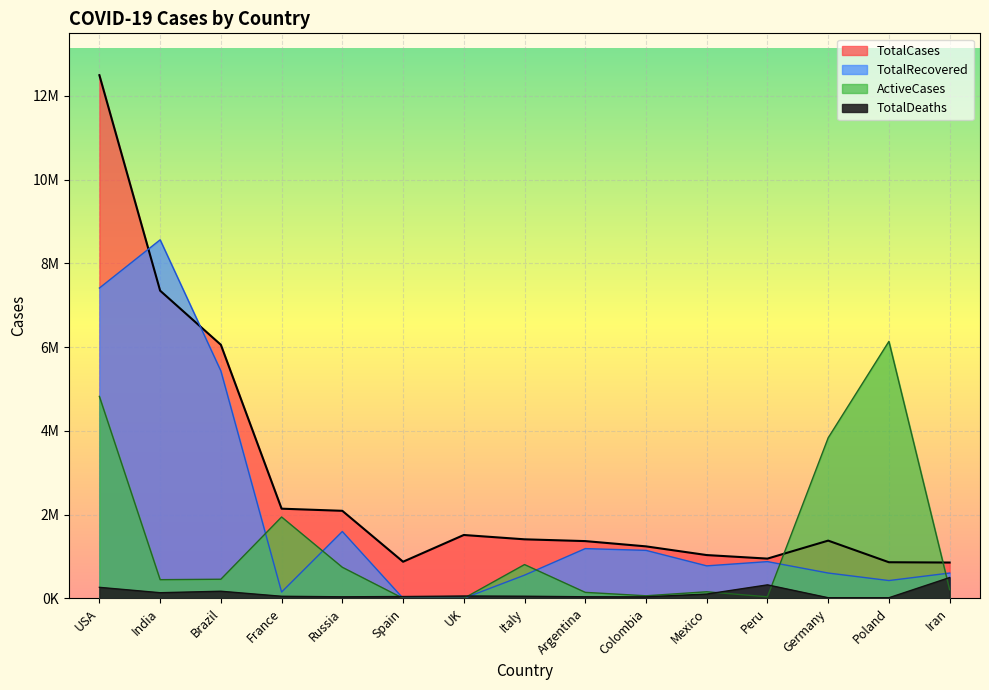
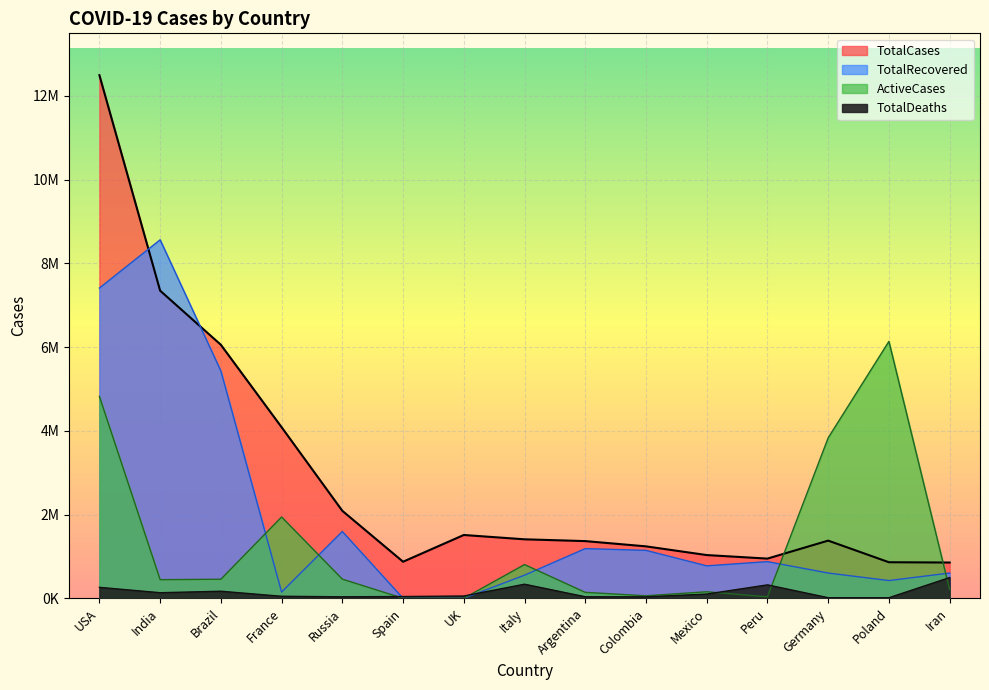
  {
    "TotalCases": {
      "USA": 12500000,
      "India": 7300000,
      "Brazil": 6100000,
-     "France": 2100000,
+     "France": 4100000,
      "Russia": 2100000,
      "Spain": 900000,
      "UK": 1500000,
      "Italy": 1400000,
      "Argentina": 1400000,
      "Colombia": 1200000,
      "Mexico": 1000000,
      "Peru": 900000,
      "Germany": 1400000,
      "Poland": 900000,
      "Iran": 900000
    },
    "TotalRecovered": {
      "USA": 7400000,
      "India": 8600000,
      "Brazil": 5400000,
      "France": 100000,
      "Russia": 1600000,
      "Italy": 600000,
      "Argentina": 1200000,
      "Colombia": 1100000,
      "Mexico": 800000,
      "Peru": 900000,
      "Germany": 600000,
      "Poland": 400000,
      "Iran": 600000
    },
    "ActiveCases": {
      "USA": 4800000,
      "India": 400000,
      "Brazil": 500000,
      "France": 1900000,
-     "Russia": 700000,
+     "Russia": 500000,
      "Italy": 800000,
      "Argentina": 100000,
      "Peru": 0,
      "Germany": 3800000,
      "Poland": 6100000,
      "Iran": 200000
    },
    "TotalDeaths": {
      "USA": 300000,
      "India": 100000,
      "Brazil": 200000,
      "France": 0,
      "Russia": 0,
-     "Italy": 0,
+     "Italy": 300000,
      "Argentina": 0,
      "Peru": 300000,
      "Germany": 0,
      "Poland": 0,
      "Iran": 500000
    }
  }
